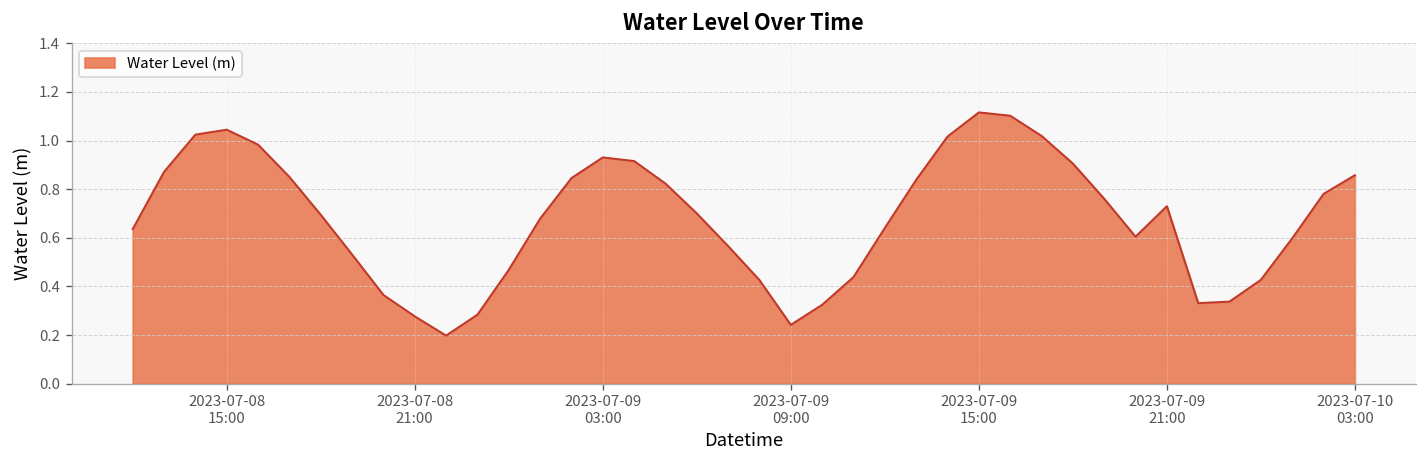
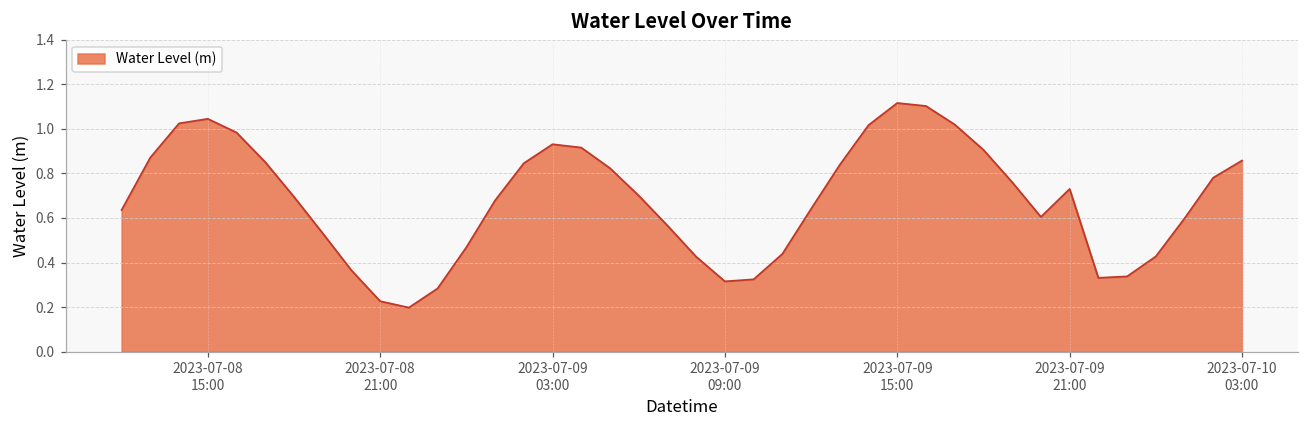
  {
    "2023-07-08 15:00": 1.04,
-   "2023-07-08 21:00": 0.28,
+   "2023-07-08 21:00": 0.23,
    "2023-07-09 03:00": 0.93,
-   "2023-07-09 09:00": 0.24,
+   "2023-07-09 09:00": 0.32,
    "2023-07-09 15:00": 1.12,
    "2023-07-09 21:00": 0.73,
    "2023-07-10 03:00": 0.86
  }
